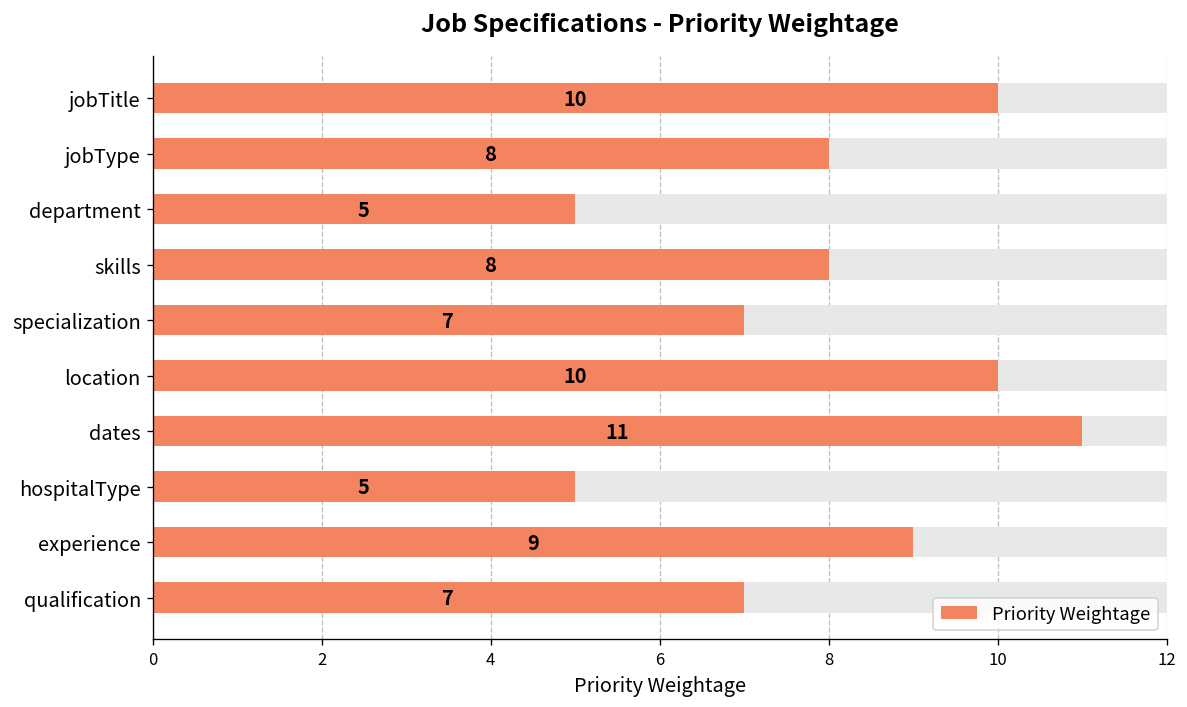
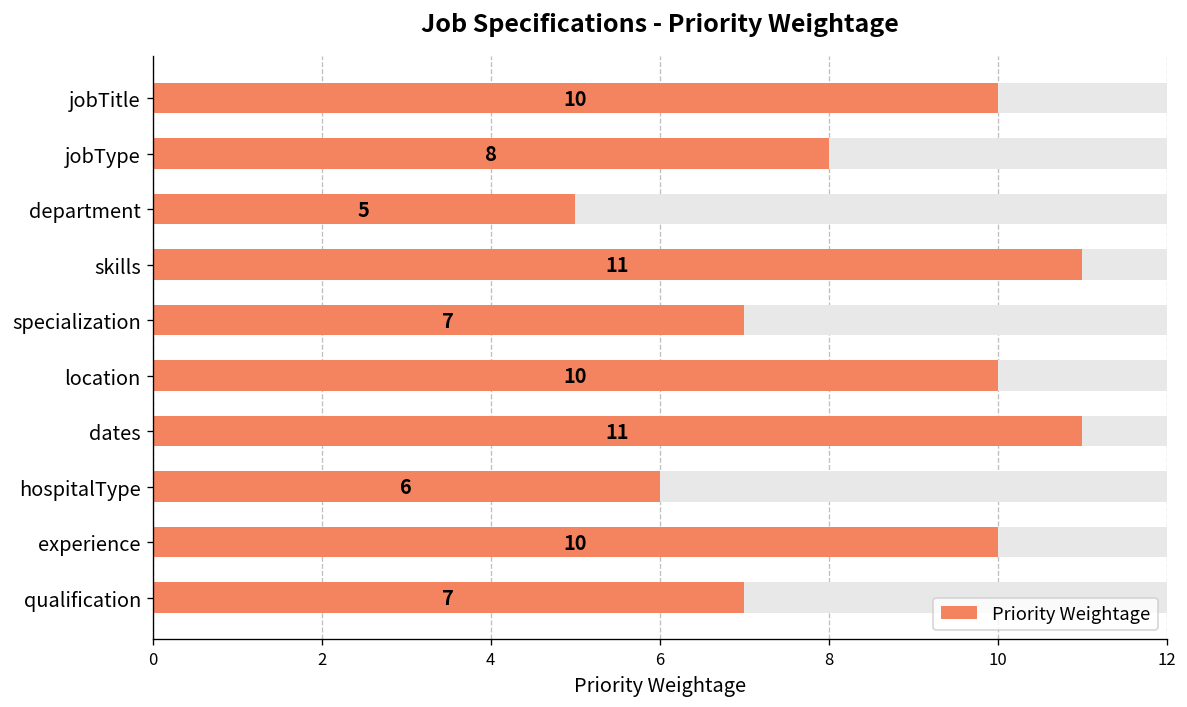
  {
    "Priority Weightage": {
-     "skills": 8,
-     "hospitalType": 5,
-     "experience": 9
+     "skills": 11,
+     "hospitalType": 6,
+     "experience": 10
    }
  }
